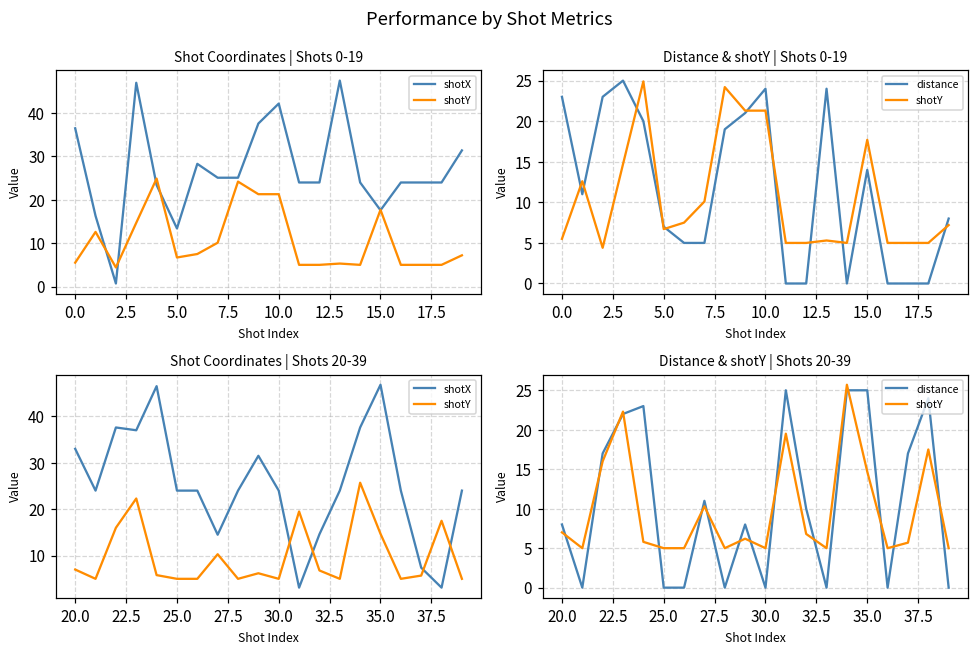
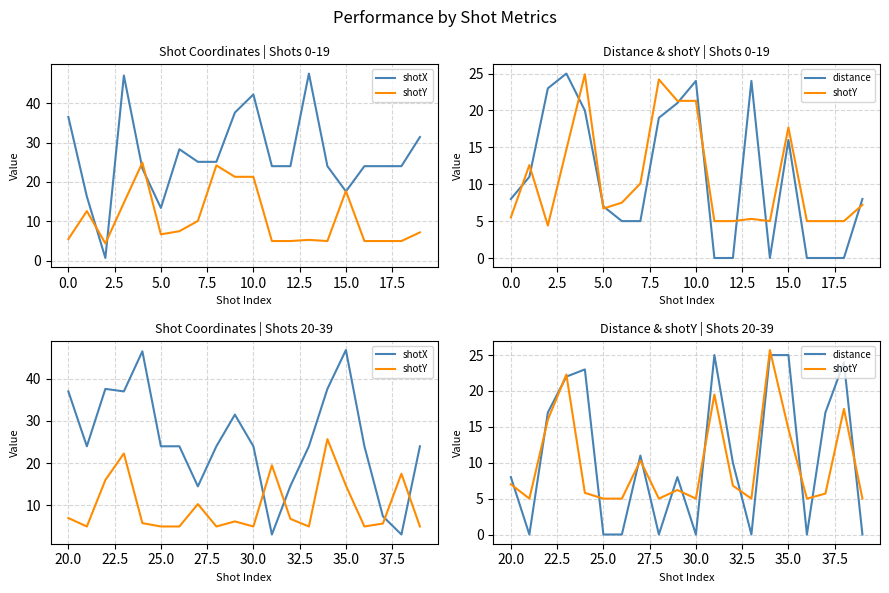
  {
    "Shot Coordinates | Shots 0-19": {
      "shotX": {
        "0.0": 37,
        "5.0": 13,
        "10.0": 42
      },
      "shotY": {
        "0.0": 6,
        "5.0": 7,
        "10.0": 21
      }
    },
    "Distance & shotY | Shots 0-19": {
      "distance": {
-       "0.0": 23,
+       "0.0": 8,
        "10.0": 24,
-       "15.0": 14
+       "15.0": 16
      },
      "shotY": {
        "0.0": 6,
        "10.0": 21,
        "15.0": 18
      }
    },
    "Shot Coordinates | Shots 20-39": {
      "shotX": {
-       "20.0": 33,
+       "20.0": 37,
        "25.0": 24,
        "30.0": 24,
        "35.0": 47
      },
      "shotY": {
        "20.0": 7,
        "25.0": 5,
        "30.0": 5,
        "35.0": 15
      }
    },
    "Distance & shotY | Shots 20-39": {
      "distance": {
        "20.0": 8,
        "25.0": 0,
        "30.0": 0,
        "35.0": 25
      },
      "shotY": {
        "20.0": 7,
        "25.0": 5,
        "30.0": 5,
        "35.0": 15
      }
    }
  }
